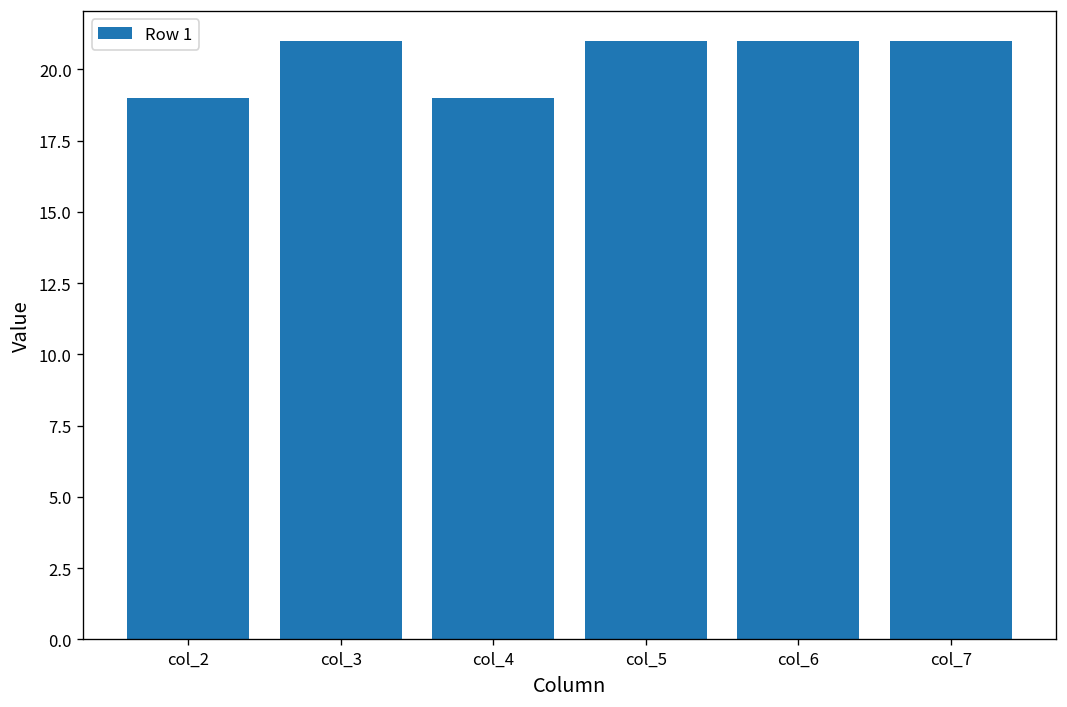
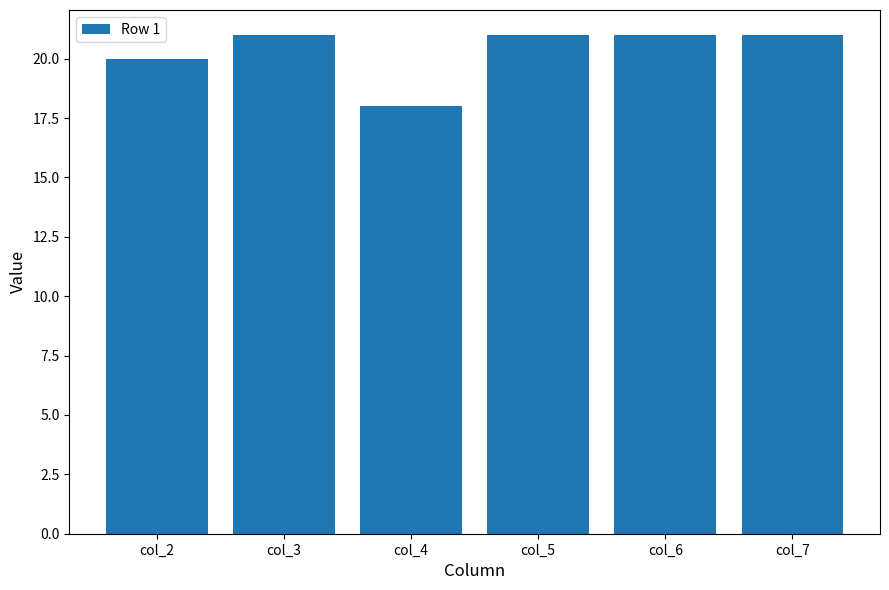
  {
-   "col_2": 19,
+   "col_2": 20,
    "col_3": 21,
-   "col_4": 19,
+   "col_4": 18,
    "col_5": 21,
    "col_6": 21,
    "col_7": 21
  }
